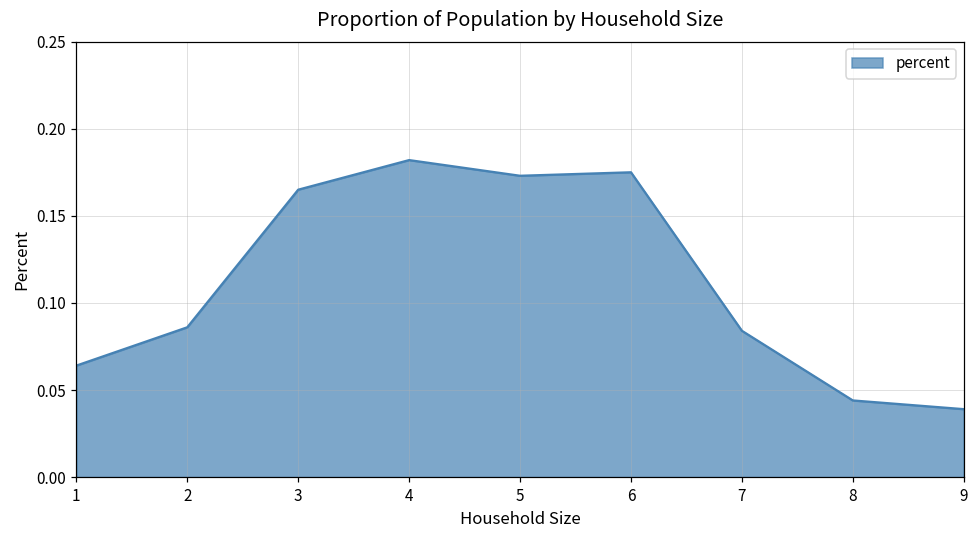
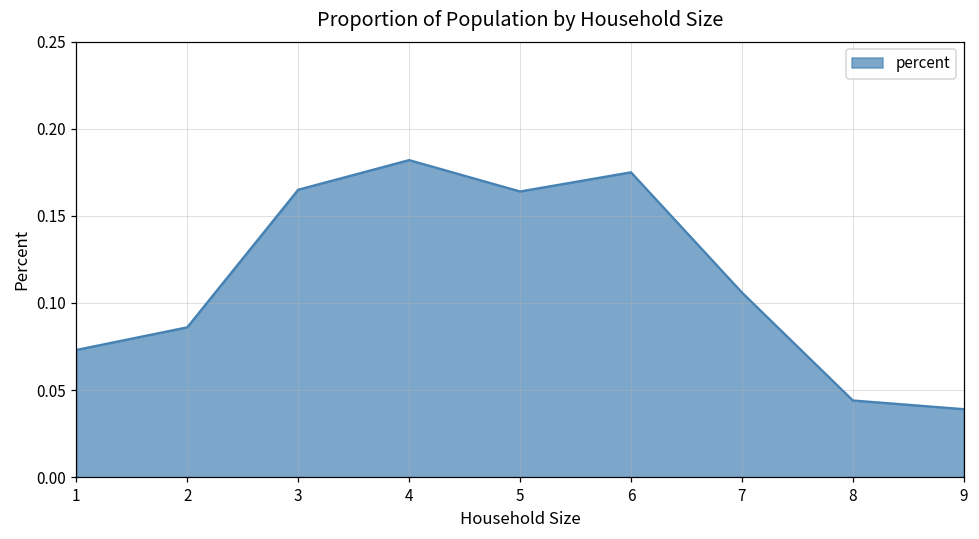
  {
-   "1": 0.064,
+   "1": 0.073,
    "2": 0.086,
    "3": 0.165,
    "4": 0.182,
-   "5": 0.173,
+   "5": 0.164,
    "6": 0.175,
-   "7": 0.084,
+   "7": 0.106,
    "8": 0.044,
    "9": 0.039
  }
